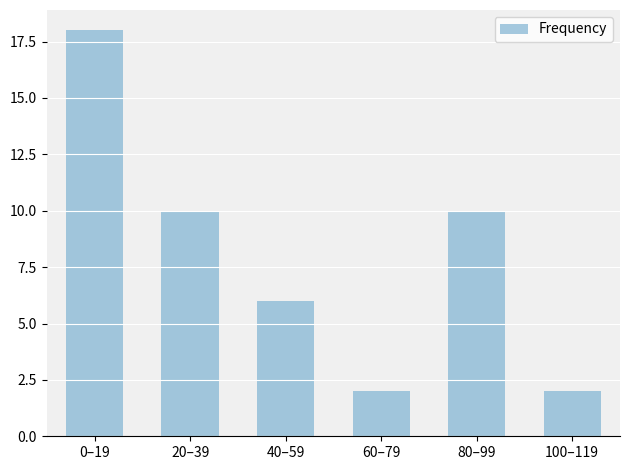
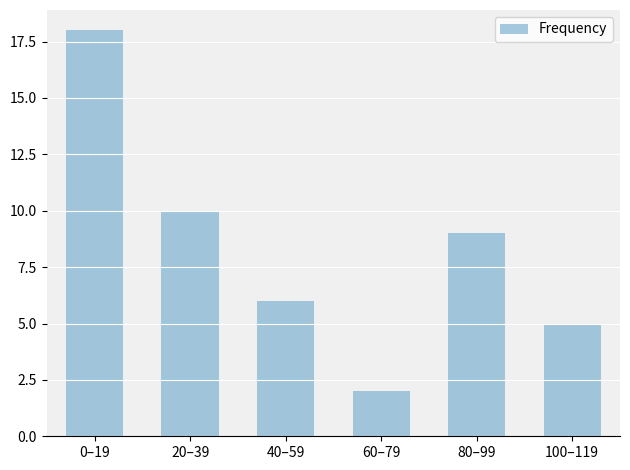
  {
    "0–19": 18,
    "20–39": 10,
    "40–59": 6,
    "60–79": 2,
-   "80–99": 10,
-   "100–119": 2
+   "80–99": 9,
+   "100–119": 5
  }
